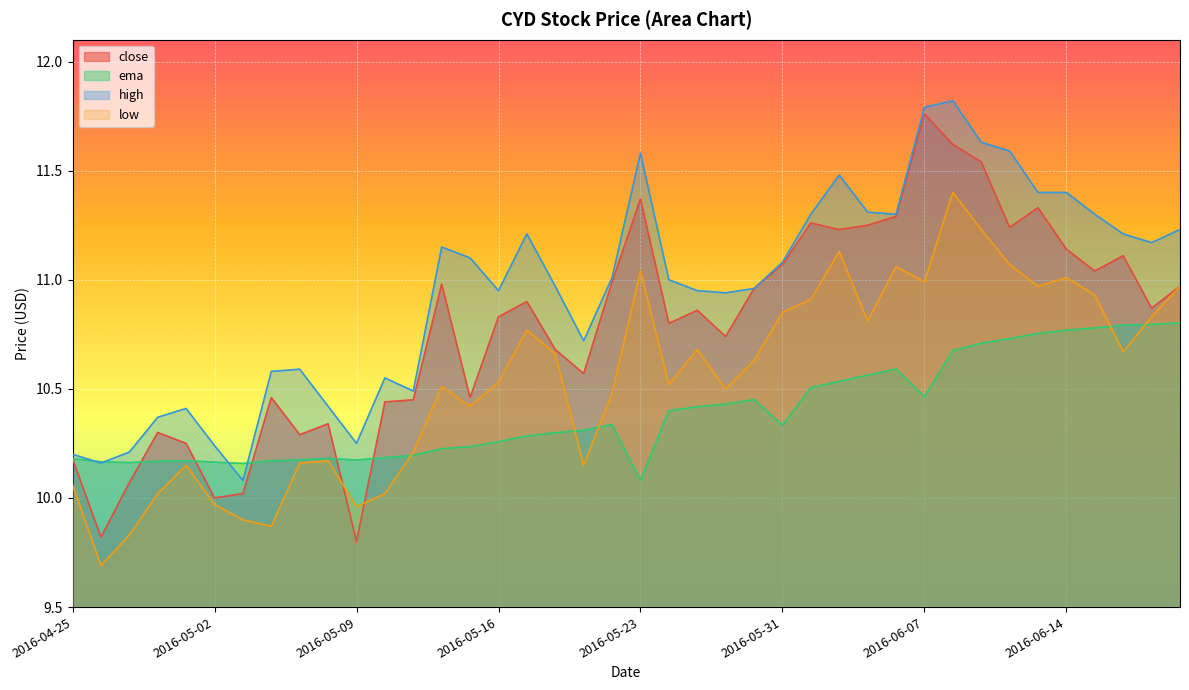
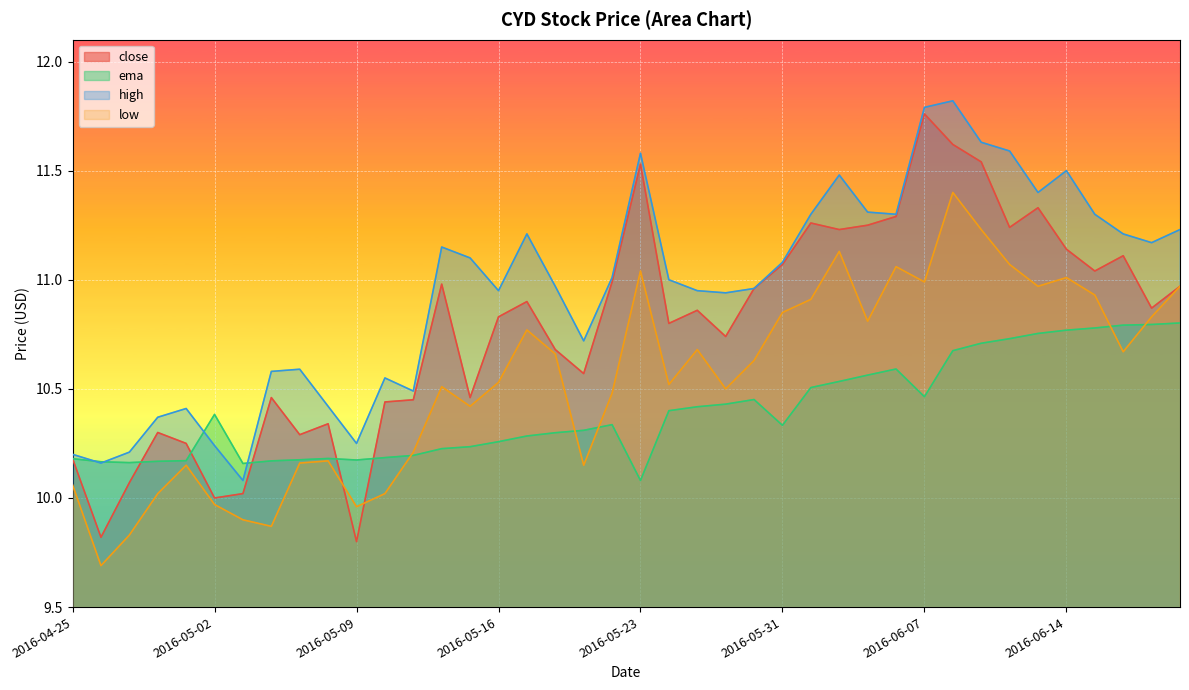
  {
    "close": {
      "2016-05-02": 10.00,
      "2016-05-09": 9.80,
      "2016-05-16": 10.83,
-     "2016-05-23": 11.37,
+     "2016-05-23": 11.53,
      "2016-06-07": 11.76,
      "2016-06-14": 11.14
    },
    "ema": {
-     "2016-05-02": 10.16,
+     "2016-05-02": 10.38,
      "2016-05-09": 10.17,
      "2016-05-16": 10.26,
      "2016-05-23": 10.08,
      "2016-05-31": 10.33,
      "2016-06-07": 10.46,
      "2016-06-14": 10.77
    },
    "high": {
      "2016-04-25": 10.2,
      "2016-05-02": 10.24,
      "2016-05-09": 10.25,
      "2016-05-16": 10.95,
      "2016-05-23": 11.58,
      "2016-06-07": 11.8,
-     "2016-06-14": 11.4
+     "2016-06-14": 11.5
    },
    "low": {
      "2016-04-25": 10.06,
      "2016-05-02": 9.97,
      "2016-05-09": 9.96,
      "2016-05-16": 10.53,
      "2016-05-23": 11.04,
      "2016-05-31": 10.85,
      "2016-06-07": 10.99,
      "2016-06-14": 11.01
    }
  }
